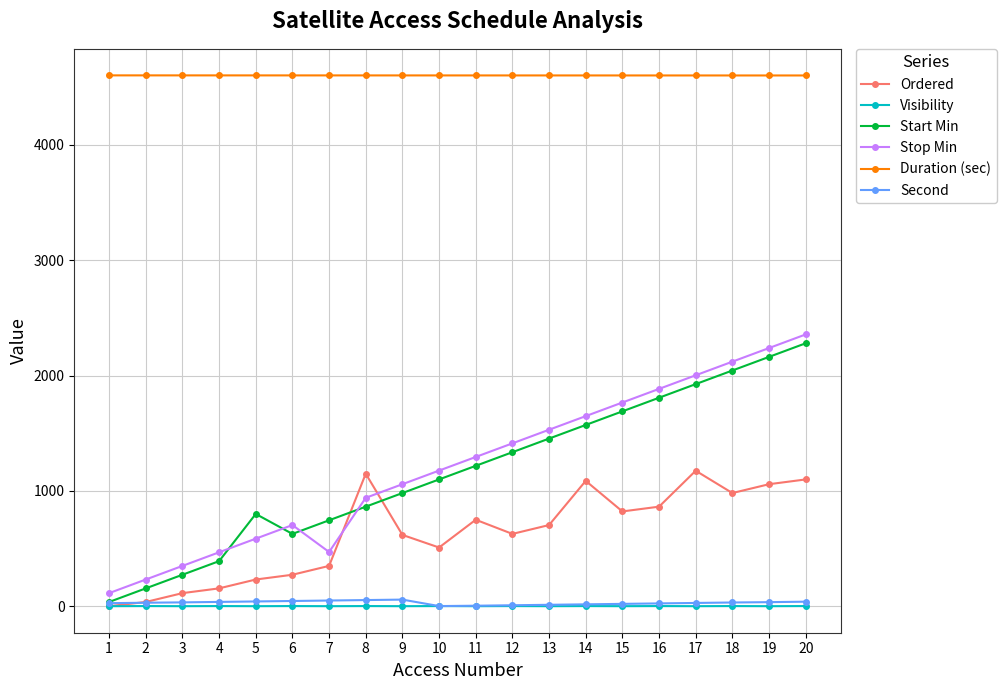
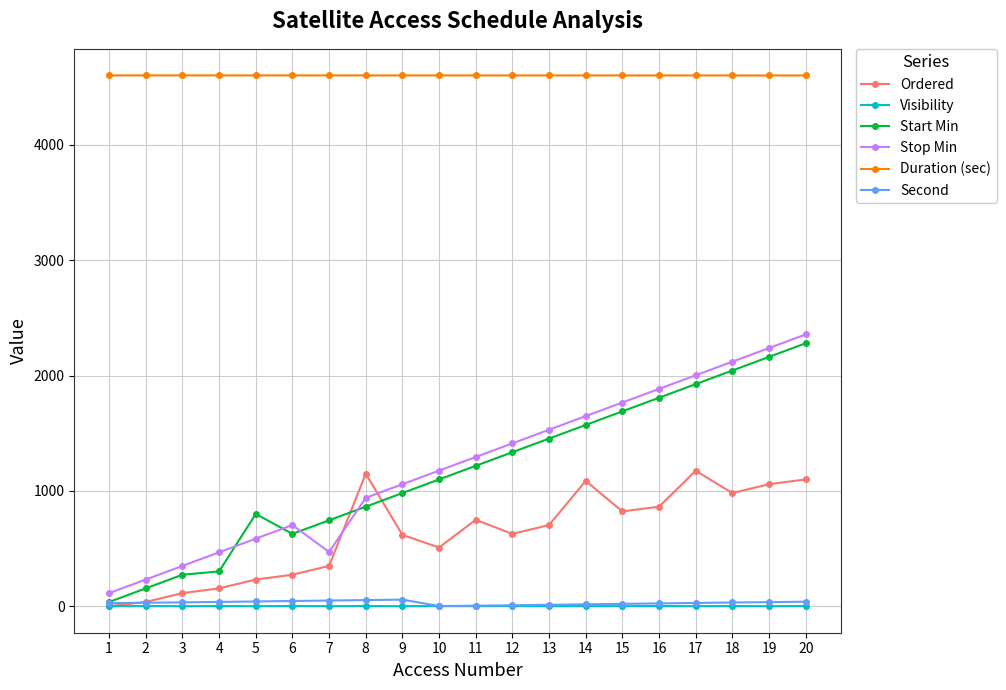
  {
    "Ordered": {
      "3": 110,
      "4": 150,
      "5": 230,
      "6": 270,
      "7": 350,
      "8": 1150,
      "9": 620,
      "10": 510,
      "11": 750,
      "12": 630,
      "13": 700,
      "14": 1090,
      "15": 820,
      "16": 860,
      "17": 1170,
      "18": 980,
      "19": 1060,
      "20": 1100
    },
    "Visibility": {
      "2": 0,
      "3": 0,
      "4": 0,
      "5": 0,
      "6": 0,
      "7": 0,
      "8": 0,
      "9": 0,
      "16": 0,
      "17": 0,
      "18": 0,
      "19": 0,
      "20": 0
    },
    "Start Min": {
      "2": 150,
      "3": 270,
-     "4": 390,
+     "4": 300,
      "5": 800,
      "6": 630,
      "7": 740,
      "8": 860,
      "9": 980,
      "10": 1100,
      "11": 1220,
      "12": 1340,
      "13": 1450,
      "14": 1570,
      "15": 1690,
      "16": 1810,
      "17": 1930,
      "18": 2040,
      "19": 2160,
      "20": 2280
    },
    "Stop Min": {
      "1": 110,
      "2": 230,
      "3": 350,
      "4": 470,
      "5": 590,
      "6": 700,
      "7": 470,
      "8": 940,
      "9": 1060,
      "10": 1180,
      "11": 1290,
      "12": 1410,
      "13": 1530,
      "14": 1650,
      "15": 1770,
      "16": 1880,
      "17": 2000,
      "18": 2120,
      "19": 2240,
      "20": 2360
    },
    "Duration (sec)": {
      "1": 4600,
      "2": 4600,
      "3": 4600,
      "4": 4600,
      "5": 4600,
      "6": 4600,
      "7": 4600,
      "8": 4600,
      "9": 4600,
      "10": 4600,
      "11": 4600,
      "12": 4600,
      "13": 4600,
      "14": 4600,
      "15": 4600,
      "16": 4600,
      "17": 4600,
      "18": 4600,
      "19": 4600,
      "20": 4600
    },
    "Second": {
      "3": 30,
      "4": 40,
      "5": 40,
      "6": 50,
      "7": 50,
      "8": 50,
      "9": 60,
      "16": 20,
      "17": 30,
      "18": 30,
      "19": 40,
      "20": 40
    }
  }
